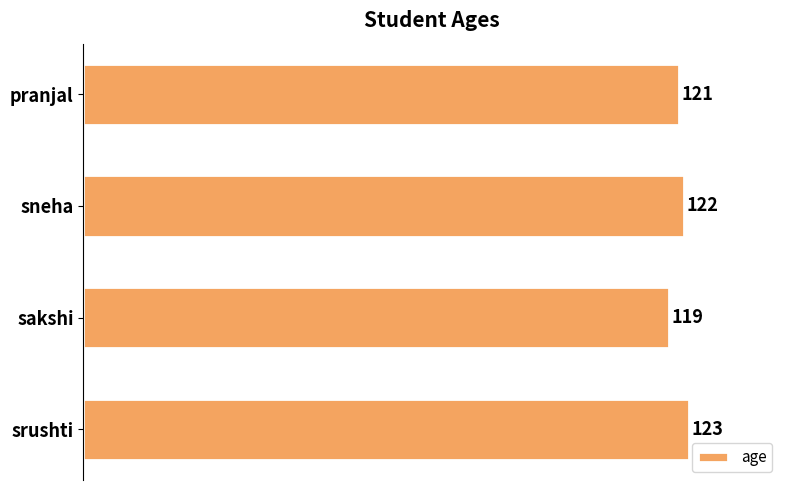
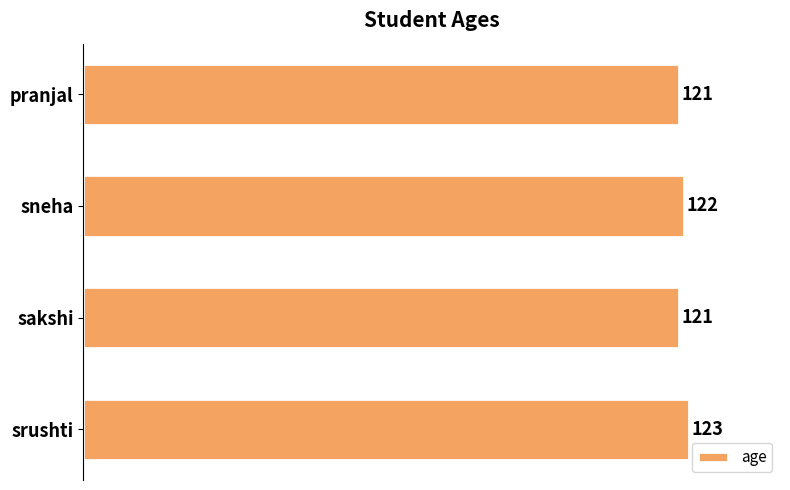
  {
    "pranjal": 121,
    "sneha": 122,
-   "sakshi": 119,
+   "sakshi": 121,
    "srushti": 123
  }
